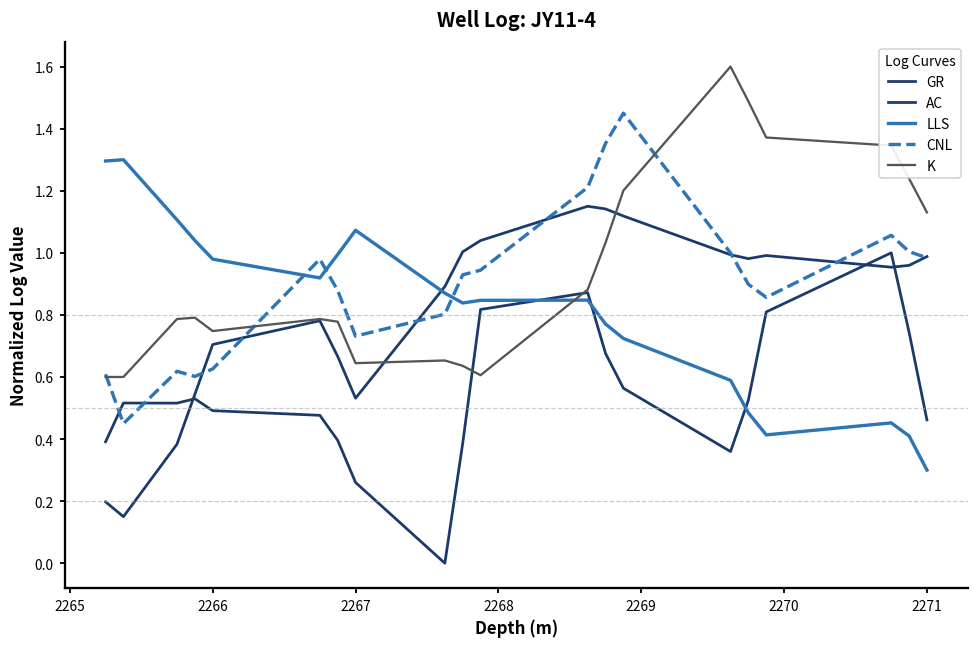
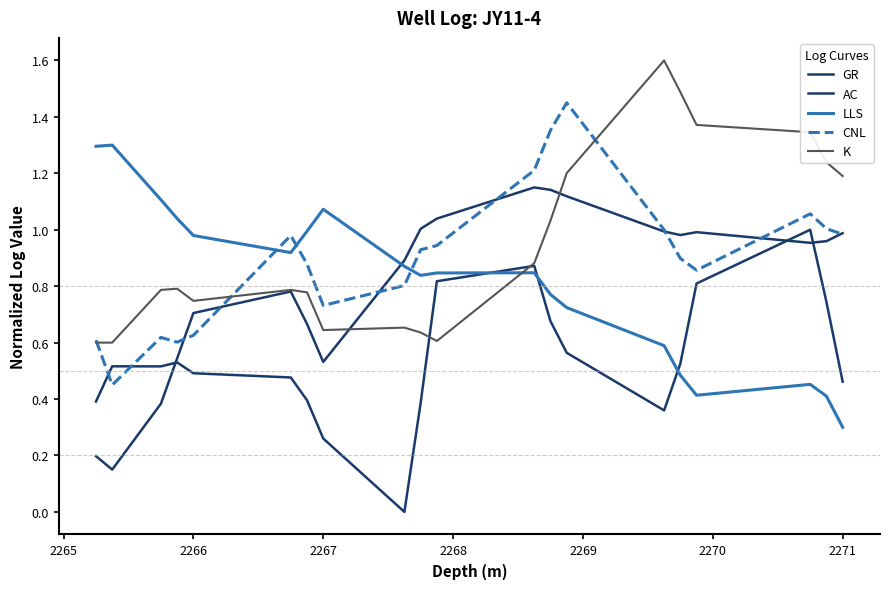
  {
    "K": {
      "2266": 0.75,
      "2267": 0.64,
-     "2271": 1.13
+     "2271": 1.19
    }
  }
